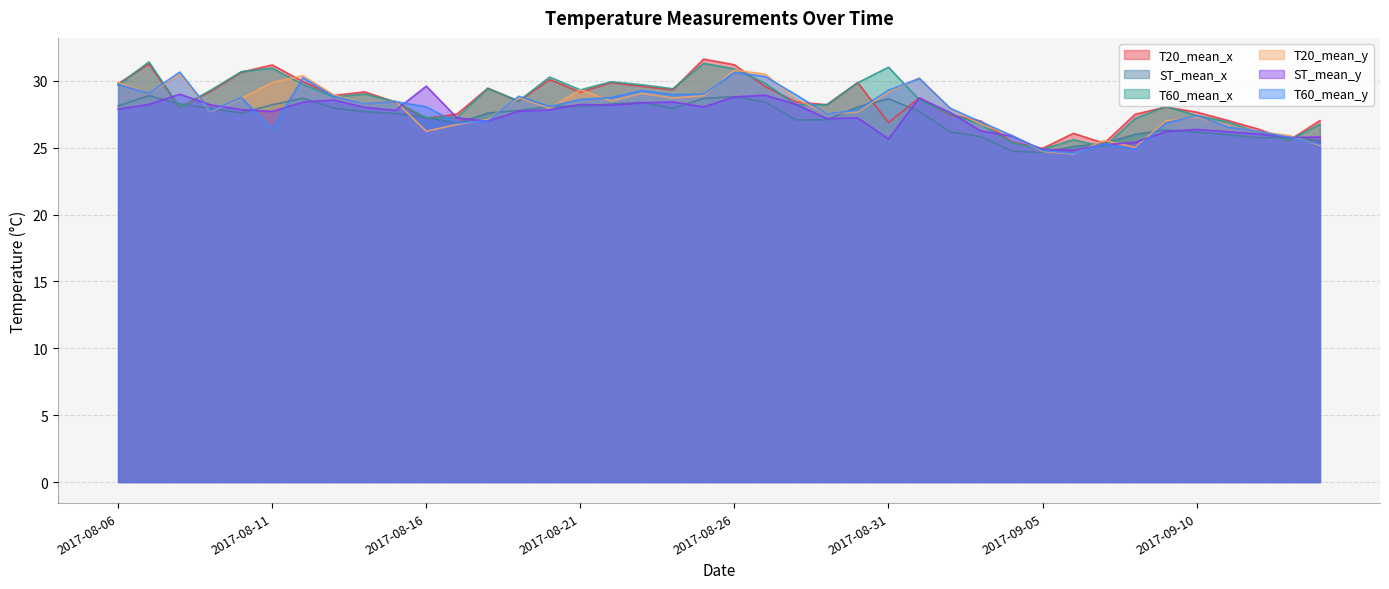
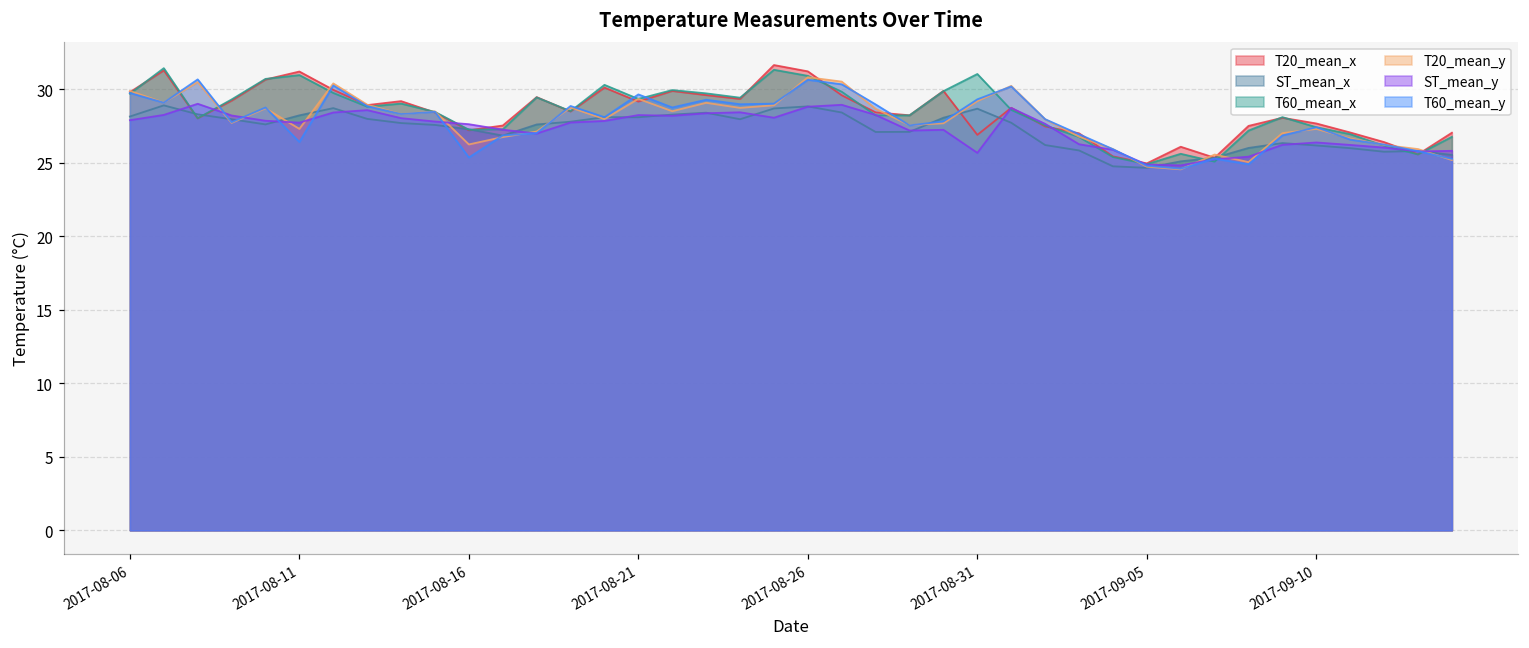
  {
    "T20_mean_x": {
      "2017-08-11": 31.2,
      "2017-08-26": 31.2,
      "2017-08-31": 26.9,
      "2017-09-10": 27.7
    },
    "T20_mean_y": {
-     "2017-08-11": 29.9,
+     "2017-08-11": 27.3,
      "2017-08-16": 26.2
    },
    "ST_mean_y": {
      "2017-08-06": 27.9,
      "2017-08-11": 27.7,
-     "2017-08-16": 29.6,
+     "2017-08-16": 27.6,
      "2017-08-31": 25.7,
      "2017-09-10": 26.4
    },
    "T60_mean_y": {
      "2017-08-11": 26.4,
-     "2017-08-16": 28.1,
-     "2017-08-21": 28.6
+     "2017-08-16": 25.3,
+     "2017-08-21": 29.6
    }
  }
